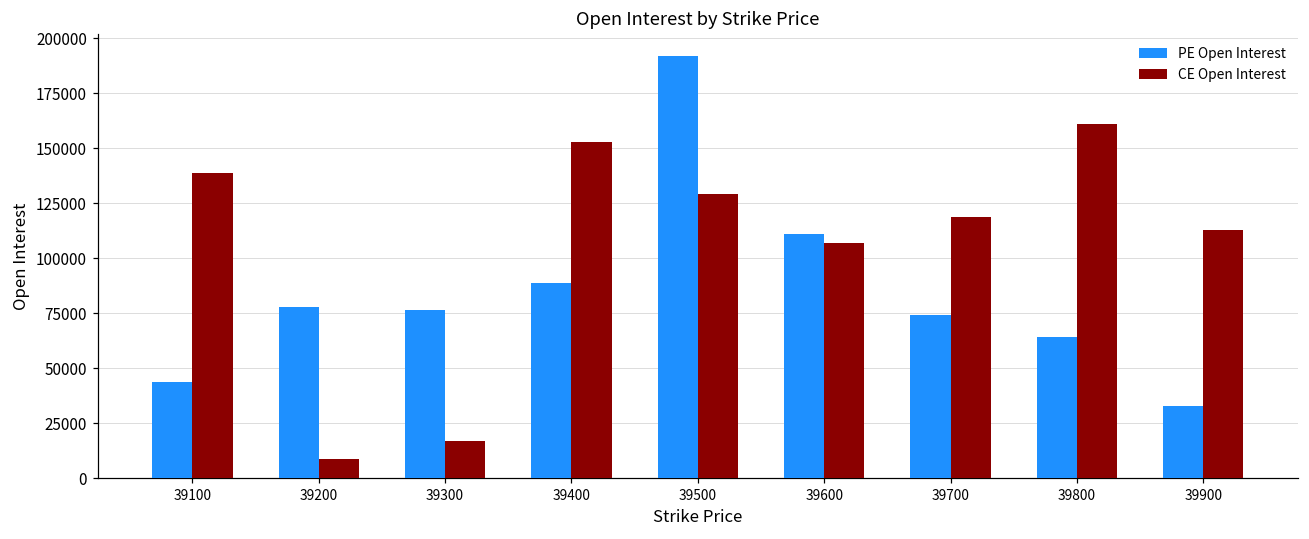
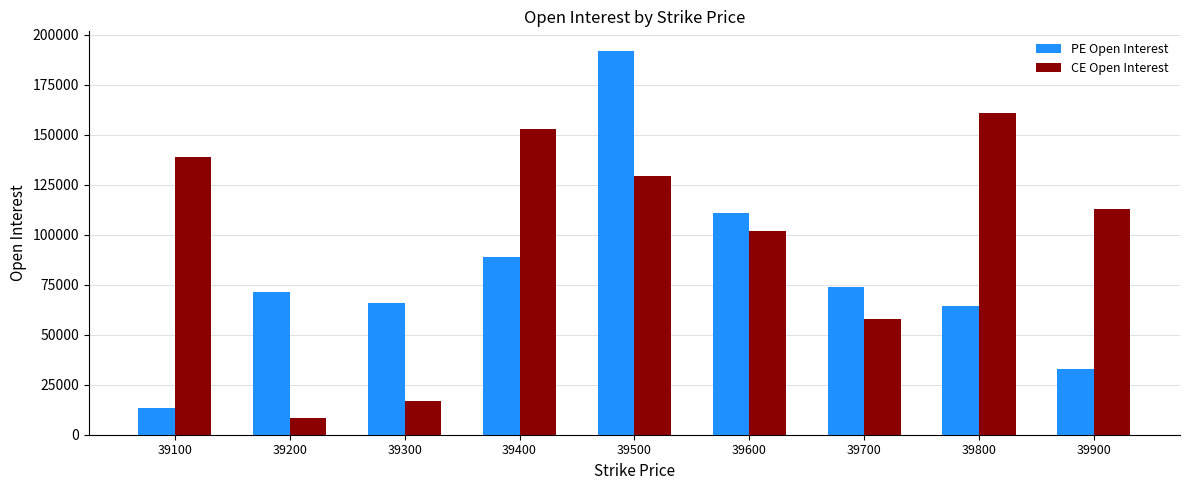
  {
    "PE Open Interest": {
-     "39100": 44000,
-     "39200": 78000,
-     "39300": 77000,
+     "39100": 14000,
+     "39200": 71000,
+     "39300": 66000,
      "39400": 89000,
      "39500": 192000,
      "39600": 111000,
      "39700": 74000,
      "39800": 64000,
      "39900": 33000
    },
    "CE Open Interest": {
      "39100": 139000,
      "39200": 9000,
      "39300": 17000,
      "39400": 153000,
      "39500": 129000,
-     "39600": 107000,
-     "39700": 119000,
+     "39600": 102000,
+     "39700": 58000,
      "39800": 161000,
      "39900": 113000
    }
  }
